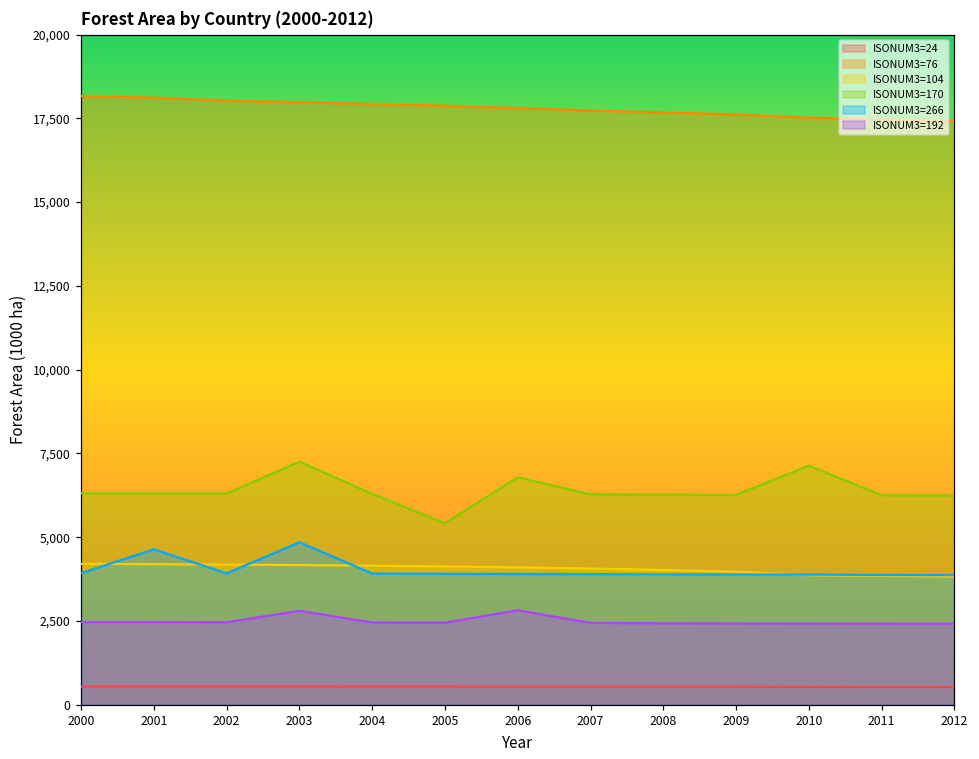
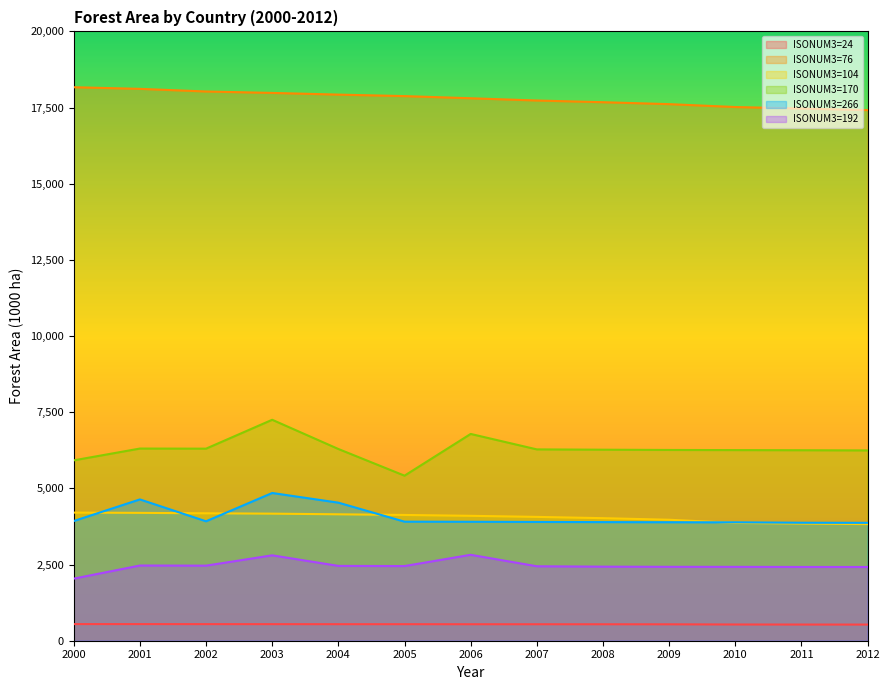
  {
    "ISONUM3=170": {
-     "2000": "6,300",
+     "2000": "5,900",
      "2001": "6,300",
      "2002": "6,300",
      "2003": "7,300",
      "2004": "6,300",
      "2005": "5,400",
      "2006": "6,800",
      "2007": "6,300",
      "2008": "6,300",
      "2009": "6,300",
-     "2010": "7,100",
+     "2010": "6,300",
      "2011": "6,300",
      "2012": "6,200"
    },
    "ISONUM3=266": {
      "2000": "3,900",
      "2001": "4,600",
      "2002": "3,900",
      "2003": "4,800",
-     "2004": "3,900",
+     "2004": "4,500",
      "2005": "3,900",
      "2006": "3,900",
      "2007": "3,900",
      "2008": "3,900"
    },
    "ISONUM3=192": {
-     "2000": "2,500",
+     "2000": "2,000",
      "2001": "2,500",
      "2002": "2,500",
      "2003": "2,800",
      "2004": "2,500",
      "2005": "2,500",
      "2006": "2,800",
      "2007": "2,400",
      "2008": "2,400",
      "2009": "2,400",
      "2010": "2,400",
      "2011": "2,400",
      "2012": "2,400"
    }
  }
